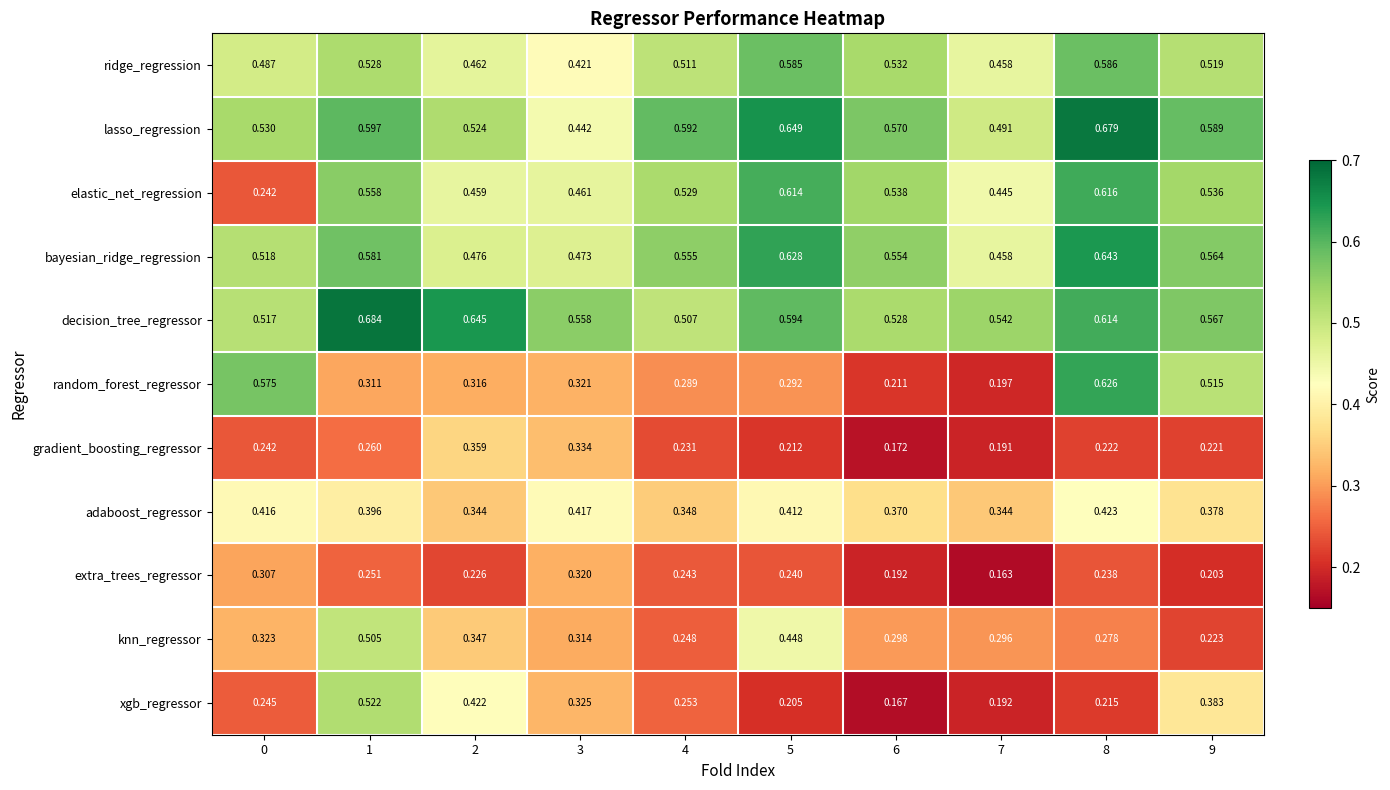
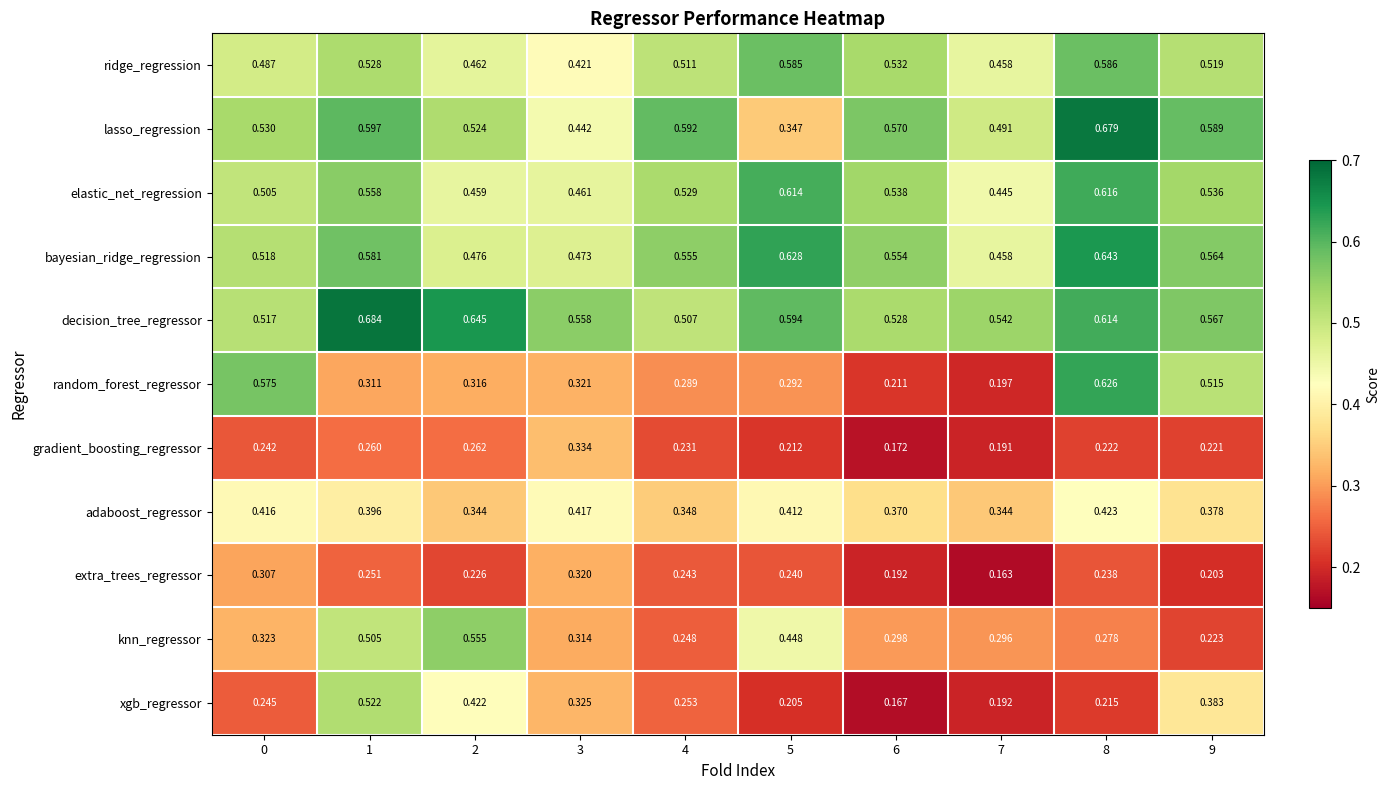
  {
    "ridge_regression": {
      "0": 0.487,
      "1": 0.528,
      "2": 0.462,
      "3": 0.421,
      "4": 0.511,
      "5": 0.585,
      "6": 0.532,
      "7": 0.458,
      "8": 0.586,
      "9": 0.519
    },
    "lasso_regression": {
      "0": 0.530,
      "1": 0.597,
      "2": 0.524,
      "3": 0.442,
      "4": 0.592,
-     "5": 0.649,
+     "5": 0.347,
      "6": 0.570,
      "7": 0.491,
      "8": 0.679,
      "9": 0.589
    },
    "elastic_net_regression": {
-     "0": 0.242,
+     "0": 0.505,
      "1": 0.558,
      "2": 0.459,
      "3": 0.461,
      "4": 0.529,
      "5": 0.614,
      "6": 0.538,
      "7": 0.445,
      "8": 0.616,
      "9": 0.536
    },
    "bayesian_ridge_regression": {
      "0": 0.518,
      "1": 0.581,
      "2": 0.476,
      "3": 0.473,
      "4": 0.555,
      "5": 0.628,
      "6": 0.554,
      "7": 0.458,
      "8": 0.643,
      "9": 0.564
    },
    "decision_tree_regressor": {
      "0": 0.517,
      "1": 0.684,
      "2": 0.645,
      "3": 0.558,
      "4": 0.507,
      "5": 0.594,
      "6": 0.528,
      "7": 0.542,
      "8": 0.614,
      "9": 0.567
    },
    "random_forest_regressor": {
      "0": 0.575,
      "1": 0.311,
      "2": 0.316,
      "3": 0.321,
      "4": 0.289,
      "5": 0.292,
      "6": 0.211,
      "7": 0.197,
      "8": 0.626,
      "9": 0.515
    },
    "gradient_boosting_regressor": {
      "0": 0.242,
      "1": 0.260,
-     "2": 0.359,
+     "2": 0.262,
      "3": 0.334,
      "4": 0.231,
      "5": 0.212,
      "6": 0.172,
      "7": 0.191,
      "8": 0.222,
      "9": 0.221
    },
    "adaboost_regressor": {
      "0": 0.416,
      "1": 0.396,
      "2": 0.344,
      "3": 0.417,
      "4": 0.348,
      "5": 0.412,
      "6": 0.370,
      "7": 0.344,
      "8": 0.423,
      "9": 0.378
    },
    "extra_trees_regressor": {
      "0": 0.307,
      "1": 0.251,
      "2": 0.226,
      "3": 0.320,
      "4": 0.243,
      "5": 0.240,
      "6": 0.192,
      "7": 0.163,
      "8": 0.238,
      "9": 0.203
    },
    "knn_regressor": {
      "0": 0.323,
      "1": 0.505,
-     "2": 0.347,
+     "2": 0.555,
      "3": 0.314,
      "4": 0.248,
      "5": 0.448,
      "6": 0.298,
      "7": 0.296,
      "8": 0.278,
      "9": 0.223
    },
    "xgb_regressor": {
      "0": 0.245,
      "1": 0.522,
      "2": 0.422,
      "3": 0.325,
      "4": 0.253,
      "5": 0.205,
      "6": 0.167,
      "7": 0.192,
      "8": 0.215,
      "9": 0.383
    }
  }
